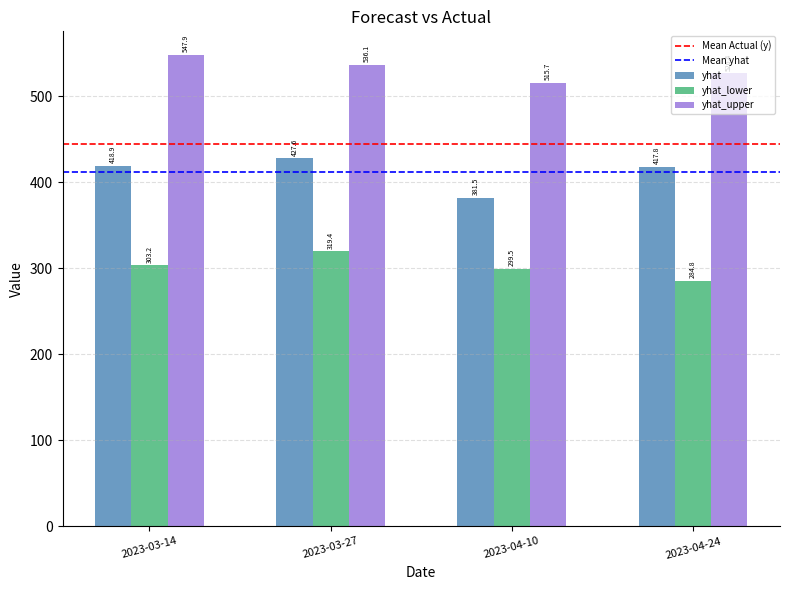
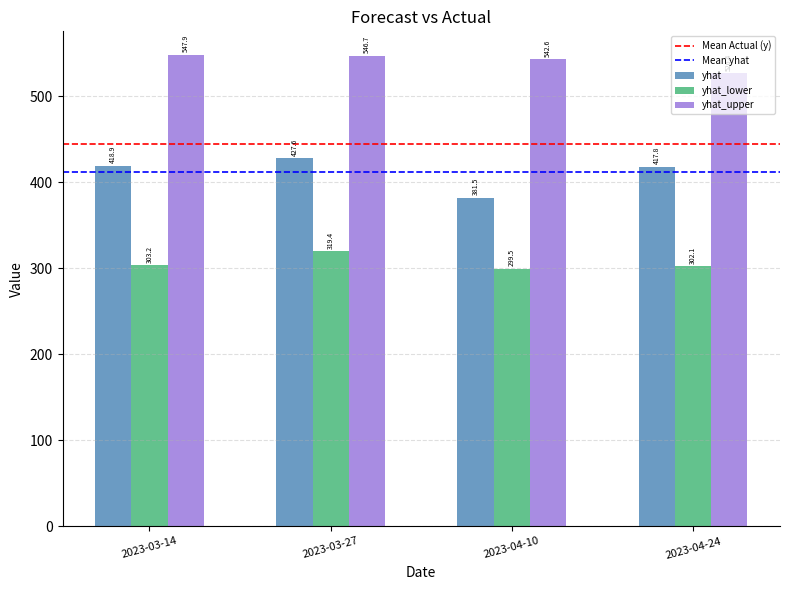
  {
    "yhat": {
      "2023-03-14": 418.9,
      "2023-03-27": 427.6,
      "2023-04-10": 381.5,
      "2023-04-24": 417.8
    },
    "yhat_lower": {
      "2023-03-14": 303.2,
      "2023-03-27": 319.4,
      "2023-04-10": 299.5,
-     "2023-04-24": 284.8
+     "2023-04-24": 302.1
    },
    "yhat_upper": {
      "2023-03-14": 547.9,
-     "2023-03-27": 536.1,
-     "2023-04-10": 515.7
+     "2023-03-27": 546.7,
+     "2023-04-10": 542.6
    }
  }
